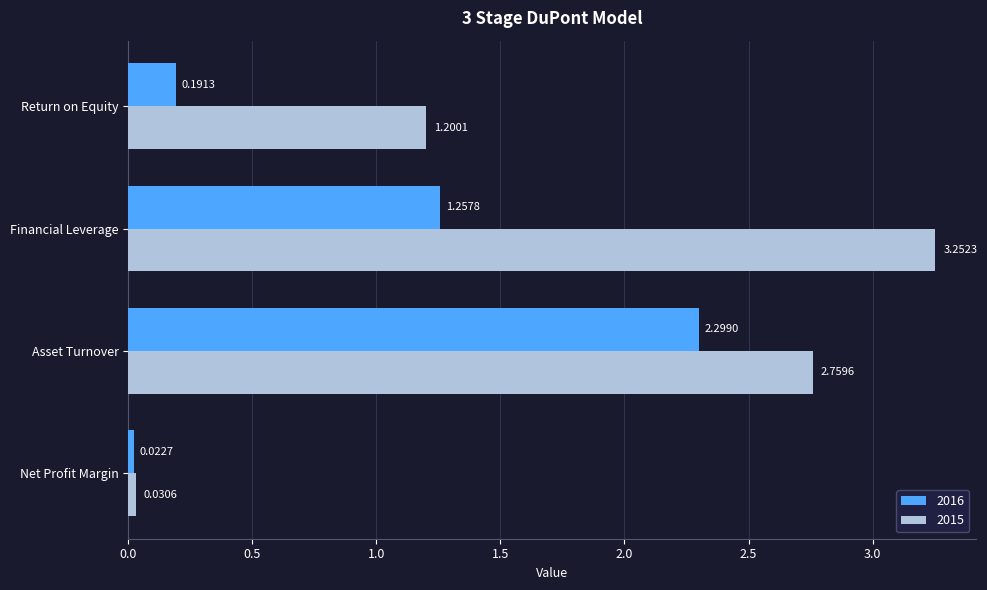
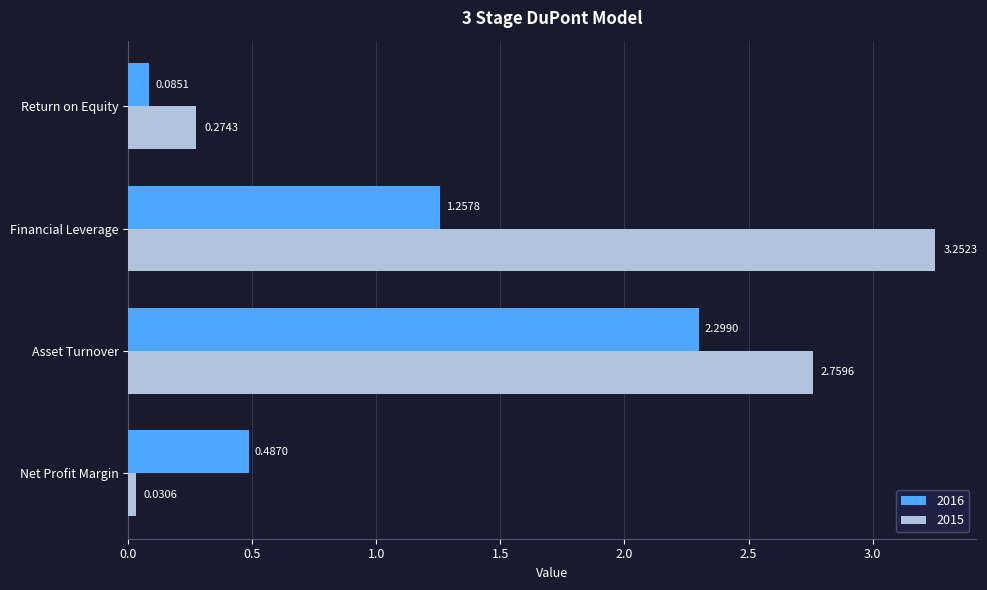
  {
    "2016": {
-     "Return on Equity": 0.1913,
+     "Return on Equity": 0.0851,
      "Financial Leverage": 1.2578,
      "Asset Turnover": 2.2990,
-     "Net Profit Margin": 0.0227
+     "Net Profit Margin": 0.4870
    },
    "2015": {
-     "Return on Equity": 1.2001,
+     "Return on Equity": 0.2743,
      "Financial Leverage": 3.2523,
      "Asset Turnover": 2.7596,
      "Net Profit Margin": 0.0306
    }
  }
